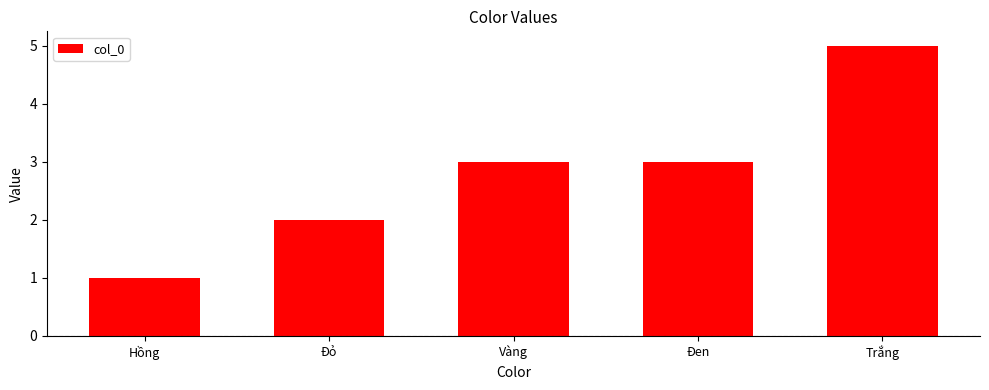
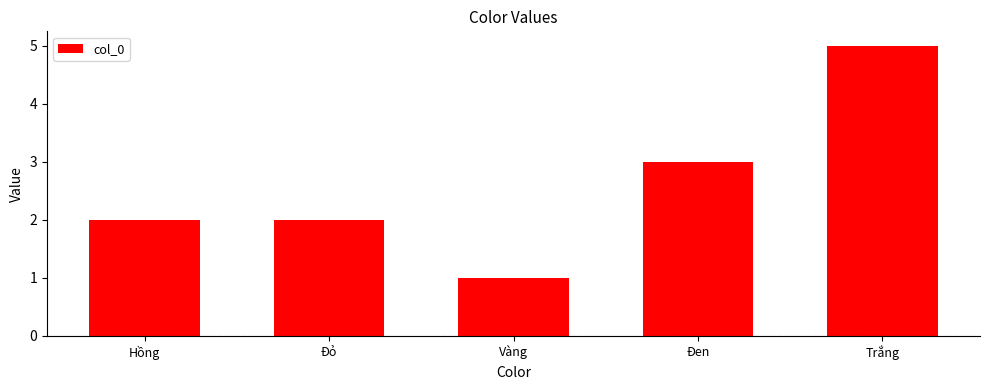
  {
-   "Hồng": 1,
+   "Hồng": 2,
    "Đỏ": 2,
-   "Vàng": 3,
+   "Vàng": 1,
    "Đen": 3,
    "Trắng": 5
  }
